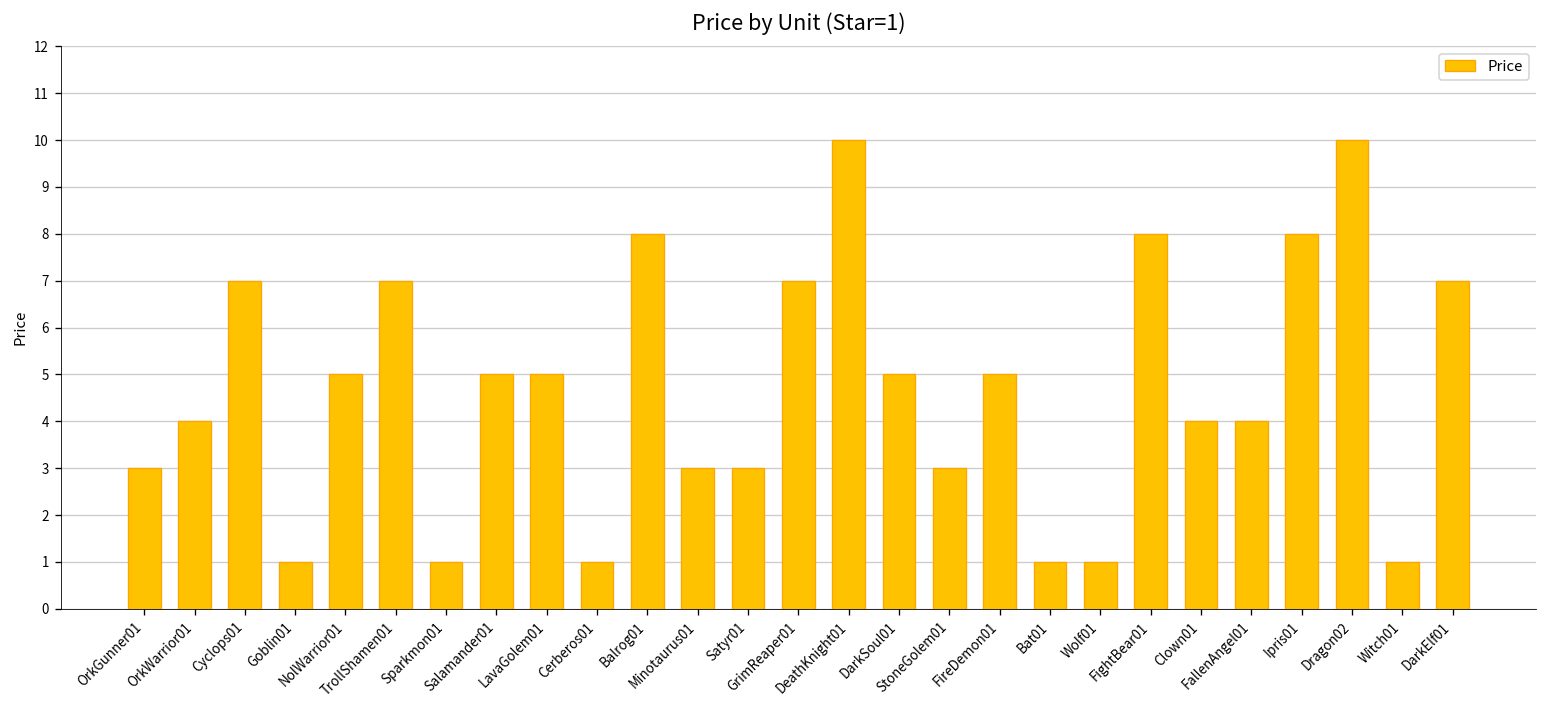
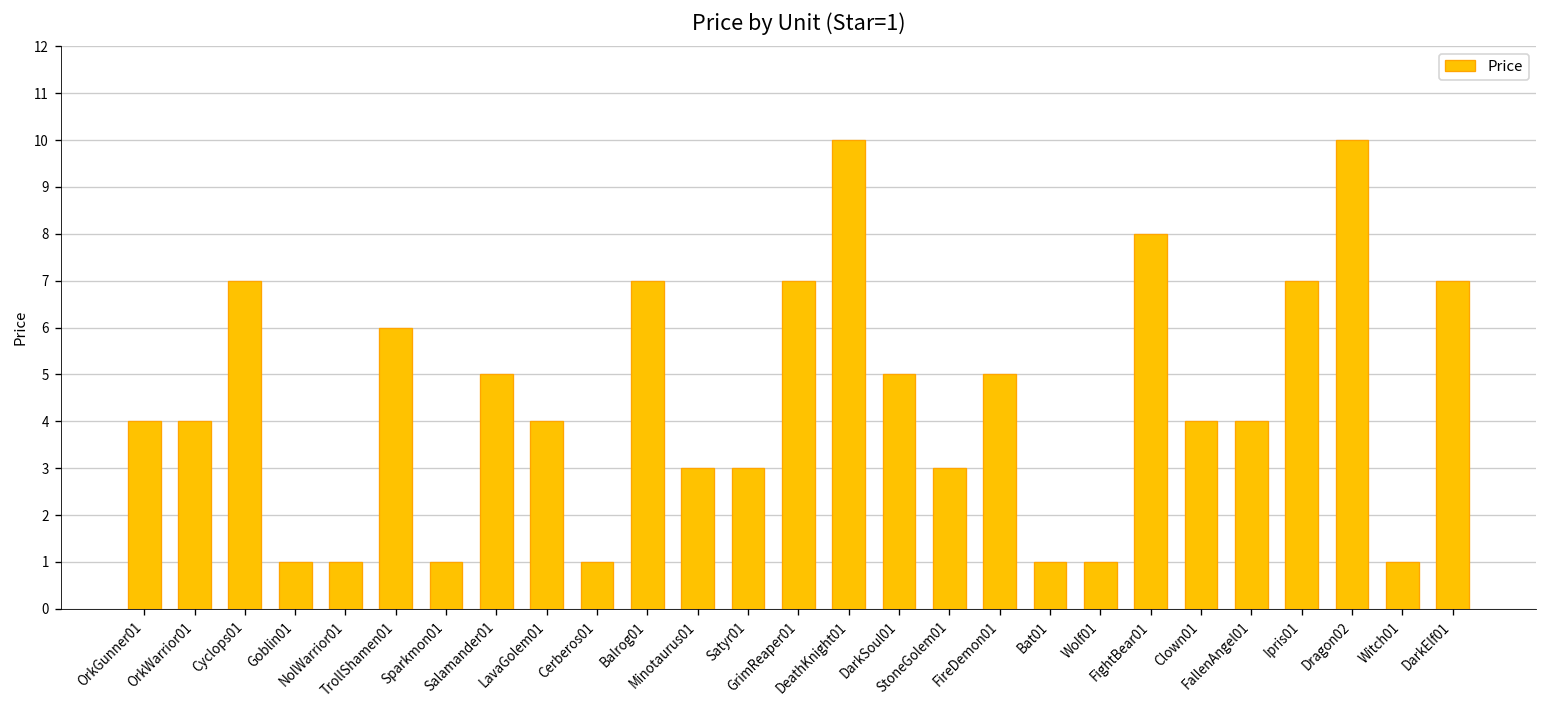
  {
-   "OrkGunner01": 3,
+   "OrkGunner01": 4,
    "OrkWarrior01": 4,
    "Cyclops01": 7,
    "Goblin01": 1,
-   "NolWarrior01": 5,
-   "TrollShamen01": 7,
+   "NolWarrior01": 1,
+   "TrollShamen01": 6,
    "Sparkmon01": 1,
    "Salamander01": 5,
-   "LavaGolem01": 5,
+   "LavaGolem01": 4,
    "Cerberos01": 1,
-   "Balrog01": 8,
+   "Balrog01": 7,
    "Minotaurus01": 3,
    "Satyr01": 3,
    "GrimReaper01": 7,
    "DeathKnight01": 10,
    "DarkSoul01": 5,
    "StoneGolem01": 3,
    "FireDemon01": 5,
    "Bat01": 1,
    "Wolf01": 1,
    "FightBear01": 8,
    "Clown01": 4,
    "FallenAngel01": 4,
-   "Ipris01": 8,
+   "Ipris01": 7,
    "Dragon02": 10,
    "Witch01": 1,
    "DarkElf01": 7
  }
